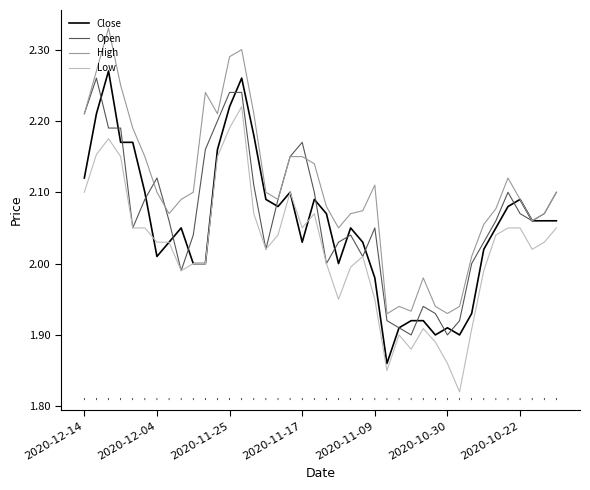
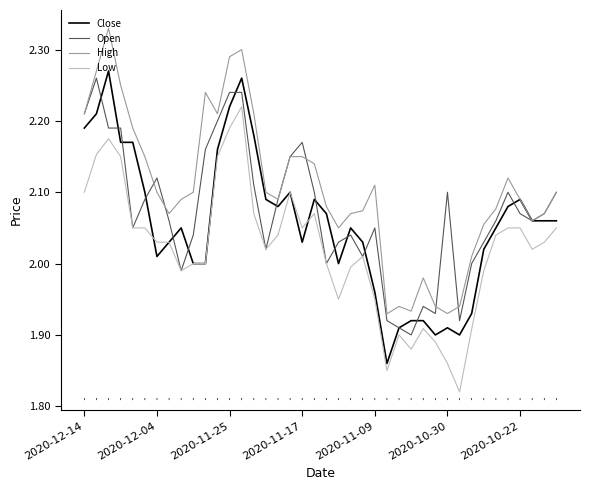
  {
    "Close": {
-     "2020-12-14": 2.12,
+     "2020-12-14": 2.19,
      "2020-12-04": 2.01,
      "2020-11-25": 2.22,
      "2020-11-17": 2.03,
-     "2020-11-09": 1.98,
+     "2020-11-09": 1.96,
      "2020-10-30": 1.91
    },
    "Open": {
      "2020-12-04": 2.12,
      "2020-11-25": 2.24,
      "2020-11-17": 2.17,
      "2020-11-09": 2.05,
-     "2020-10-30": 1.9,
+     "2020-10-30": 2.1,
      "2020-10-22": 2.07
    }
  }
